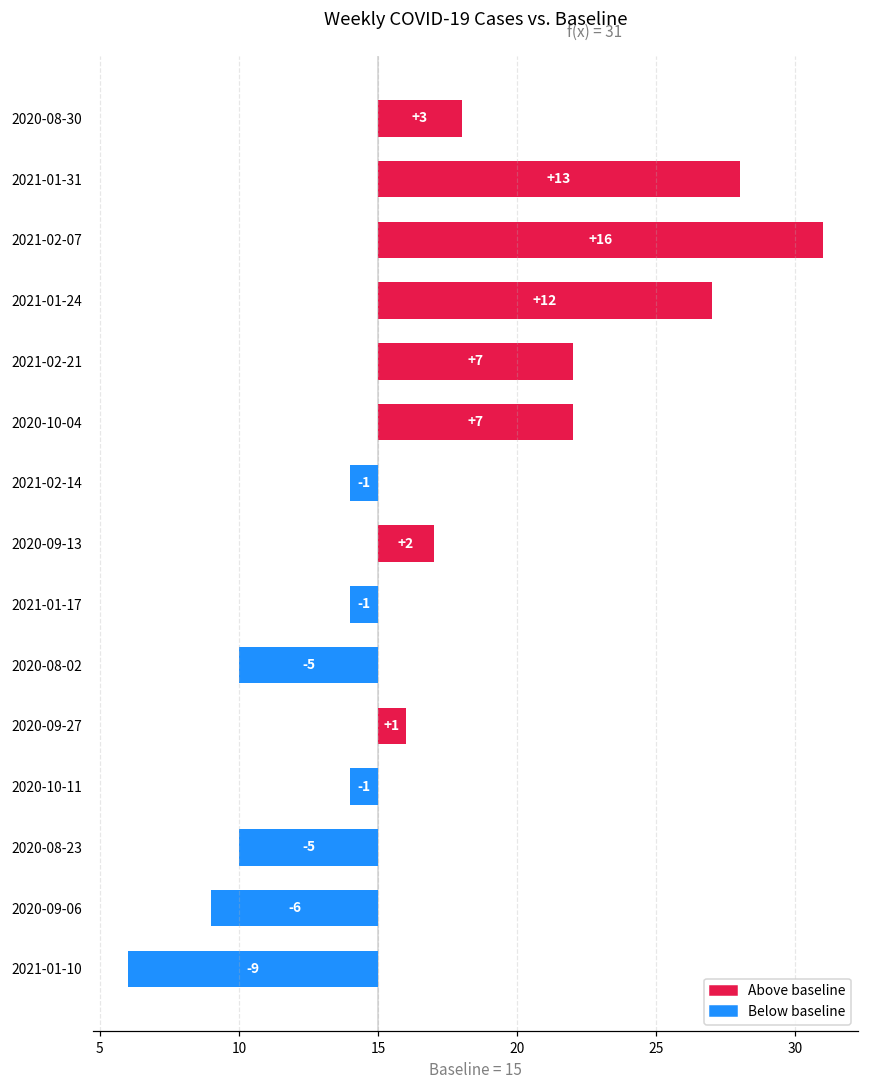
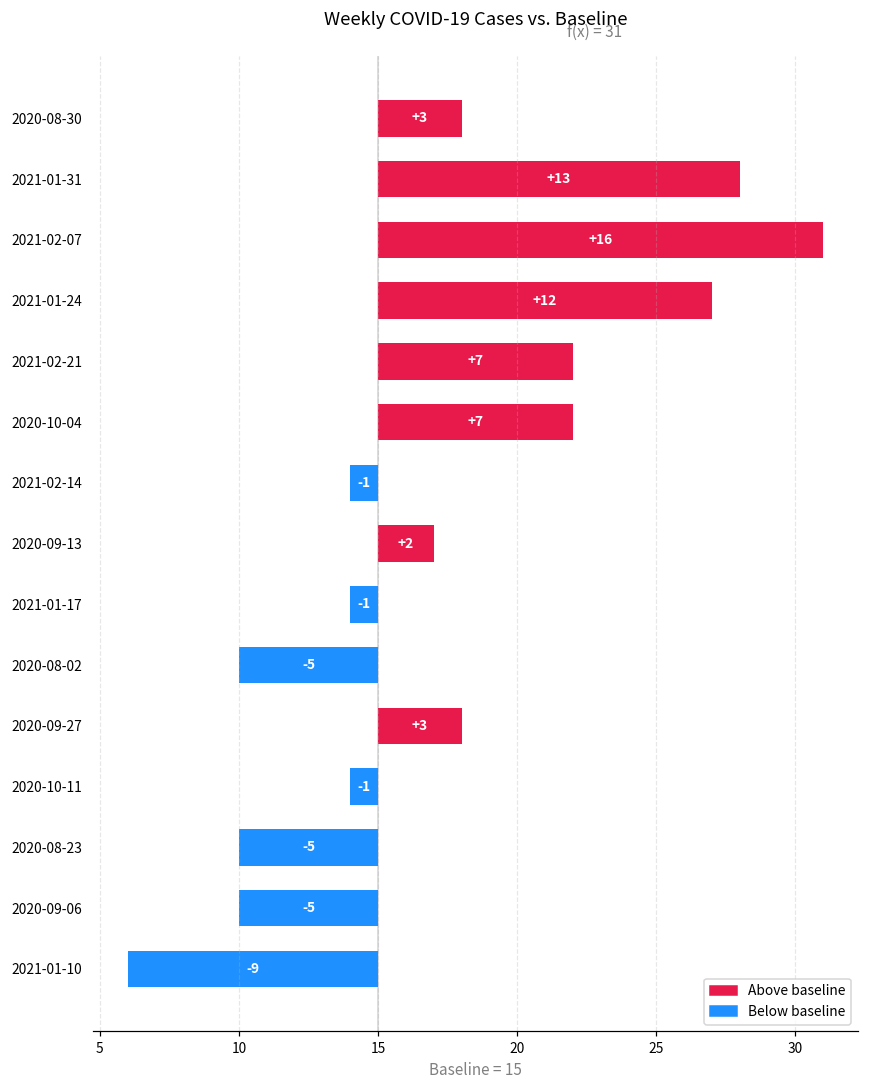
  {
    "2020-08-30": "+3",
    "2021-01-31": "+13",
    "2021-02-07": "+16",
    "2021-01-24": "+12",
    "2021-02-21": "+7",
    "2020-10-04": "+7",
    "2021-02-14": "-1",
    "2020-09-13": "+2",
    "2021-01-17": "-1",
    "2020-08-02": "-5",
-   "2020-09-27": "+1",
+   "2020-09-27": "+3",
    "2020-10-11": "-1",
    "2020-08-23": "-5",
-   "2020-09-06": "-6",
+   "2020-09-06": "-5",
    "2021-01-10": "-9"
  }
